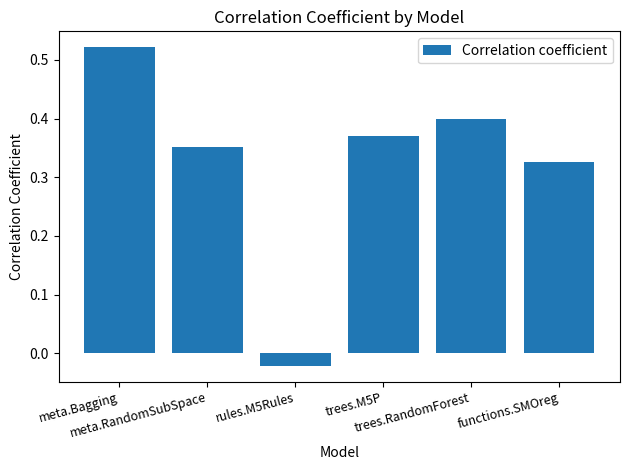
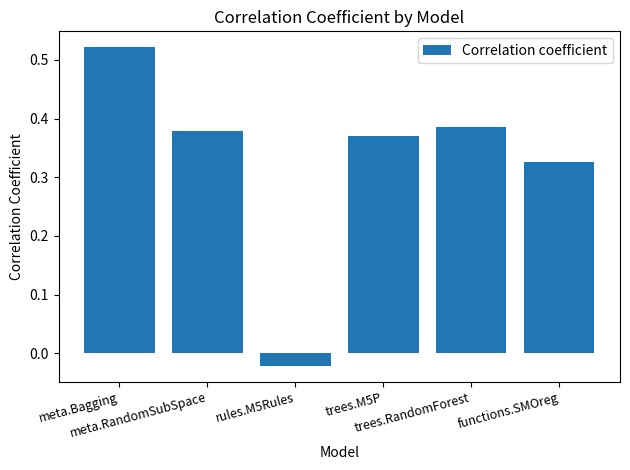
  {
    "meta.Bagging": 0.52,
-   "meta.RandomSubSpace": 0.35,
+   "meta.RandomSubSpace": 0.38,
    "rules.M5Rules": -0.02,
    "trees.M5P": 0.37,
-   "trees.RandomForest": 0.40,
+   "trees.RandomForest": 0.39,
    "functions.SMOreg": 0.33
  }
